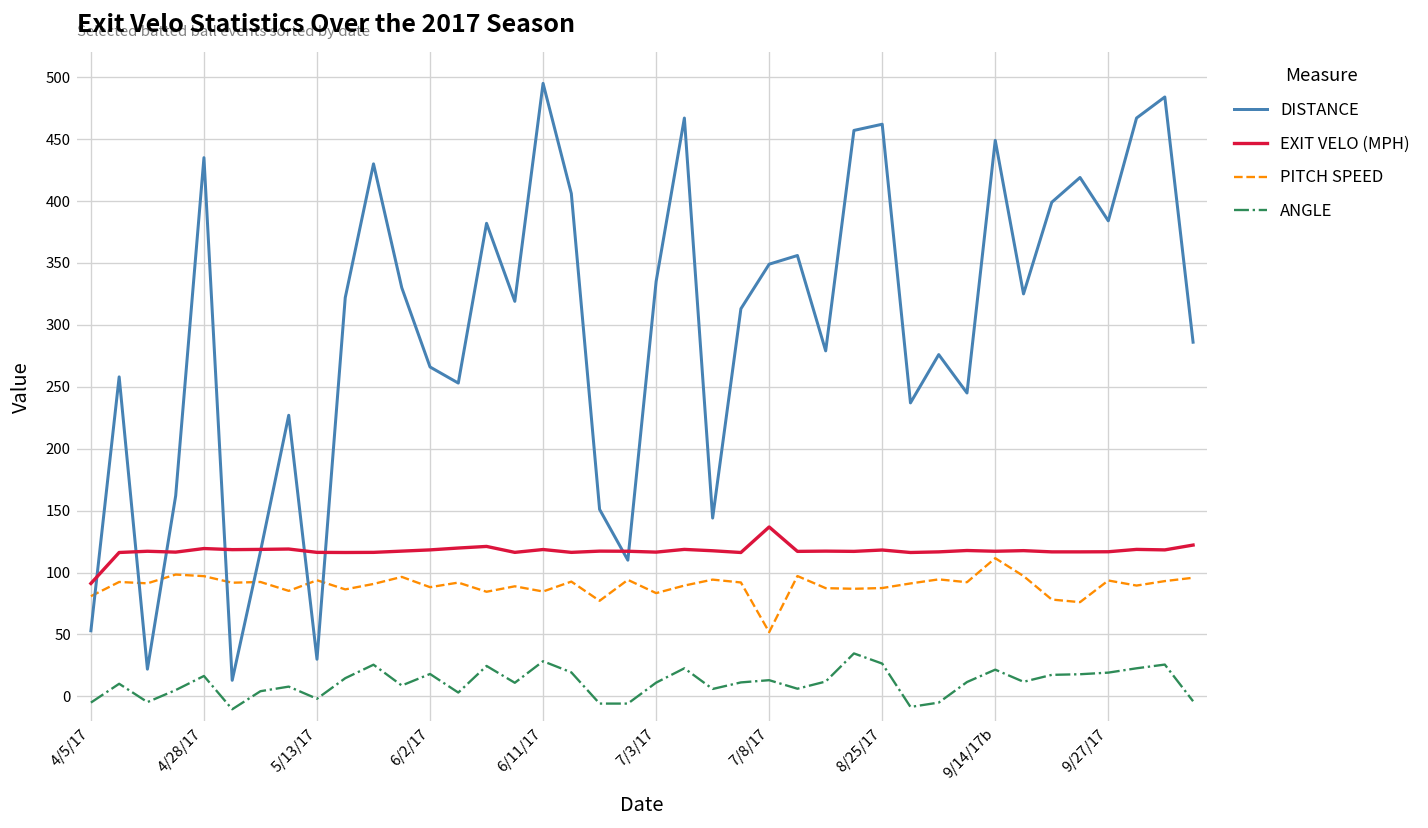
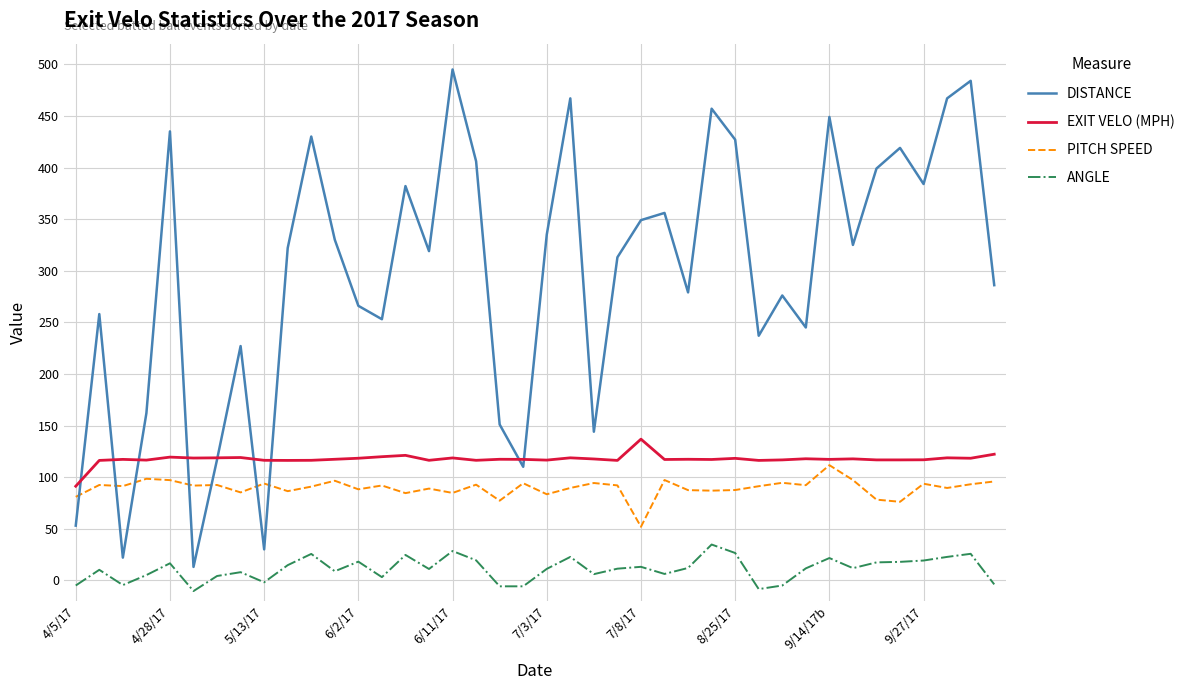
  {
    "DISTANCE": {
      "4/5/17": 53,
      "4/28/17": 435,
      "5/13/17": 30,
      "6/2/17": 266,
      "6/11/17": 495,
      "7/3/17": 335,
      "7/8/17": 349,
-     "8/25/17": 462,
+     "8/25/17": 427,
      "9/14/17b": 449,
      "9/27/17": 384
    },
    "EXIT VELO (MPH)": {
      "4/5/17": 91,
      "4/28/17": 119,
      "5/13/17": 116,
      "6/2/17": 118,
      "6/11/17": 119,
      "7/3/17": 117,
      "7/8/17": 137,
      "8/25/17": 118,
      "9/14/17b": 117,
      "9/27/17": 117
    },
    "PITCH SPEED": {
      "4/5/17": 81,
      "4/28/17": 97,
      "5/13/17": 94,
      "6/2/17": 88,
      "6/11/17": 85,
      "7/3/17": 83,
      "7/8/17": 52,
      "8/25/17": 88,
      "9/14/17b": 112,
      "9/27/17": 94
    },
    "ANGLE": {
      "4/5/17": -5,
      "4/28/17": 17,
      "5/13/17": -2,
      "6/2/17": 18,
      "6/11/17": 28,
      "7/3/17": 11,
      "7/8/17": 13,
      "8/25/17": 27,
      "9/14/17b": 22,
      "9/27/17": 19
    }
  }
